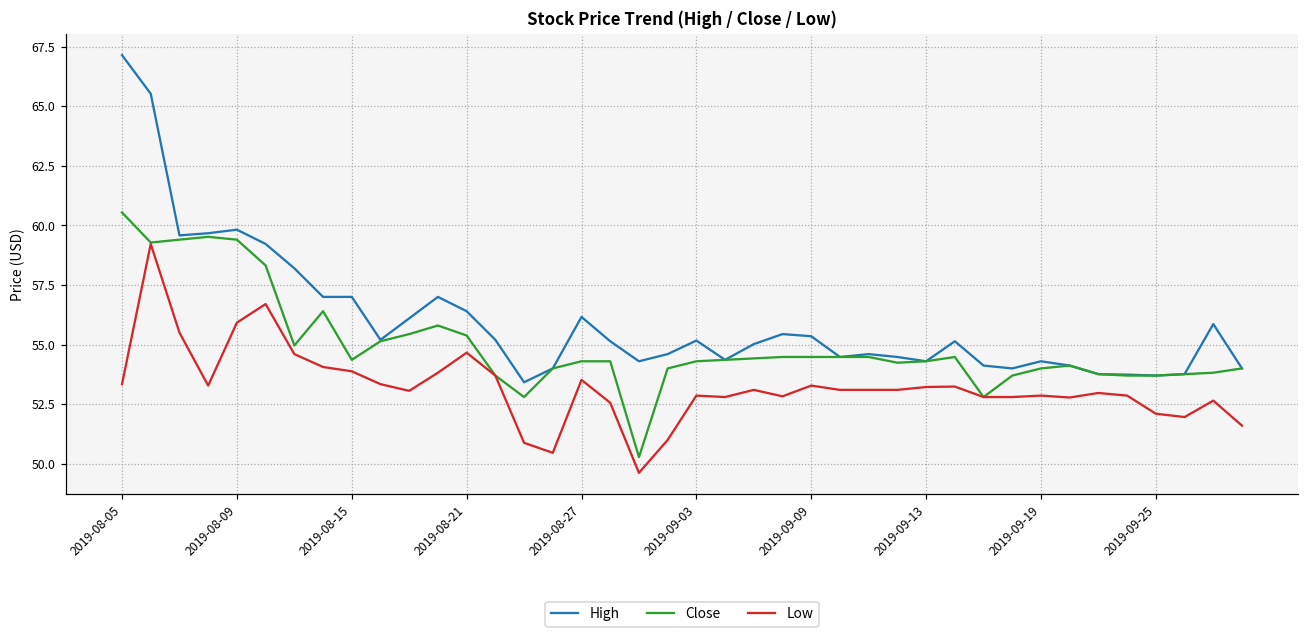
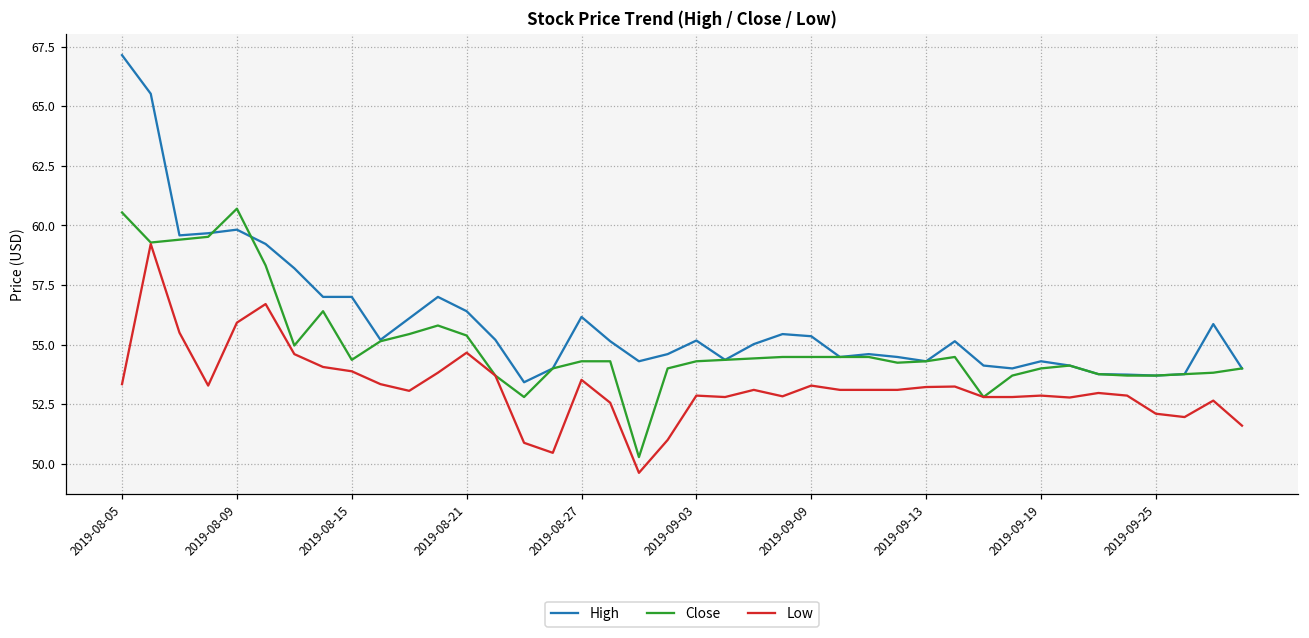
  {
    "High": {
      "2019-08-05": 67.1,
      "2019-08-09": 59.8,
      "2019-08-15": 57.0,
      "2019-08-21": 56.4,
      "2019-08-27": 56.2,
      "2019-09-03": 55.2,
      "2019-09-09": 55.4,
      "2019-09-19": 54.3
    },
    "Close": {
      "2019-08-05": 60.5,
-     "2019-08-09": 59.4,
+     "2019-08-09": 60.7,
      "2019-08-15": 54.4,
      "2019-08-21": 55.4,
      "2019-08-27": 54.3,
      "2019-09-03": 54.3,
      "2019-09-09": 54.5,
      "2019-09-19": 54.0
    },
    "Low": {
      "2019-08-05": 53.3,
      "2019-08-09": 55.9,
      "2019-08-15": 53.9,
      "2019-08-21": 54.7,
      "2019-08-27": 53.5,
      "2019-09-03": 52.9,
      "2019-09-09": 53.3,
      "2019-09-13": 53.2,
      "2019-09-19": 52.9,
      "2019-09-25": 52.1
    }
  }
